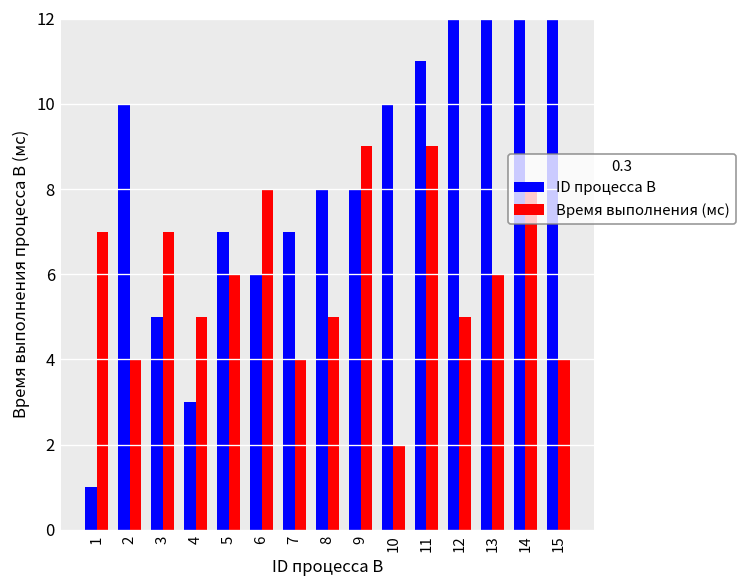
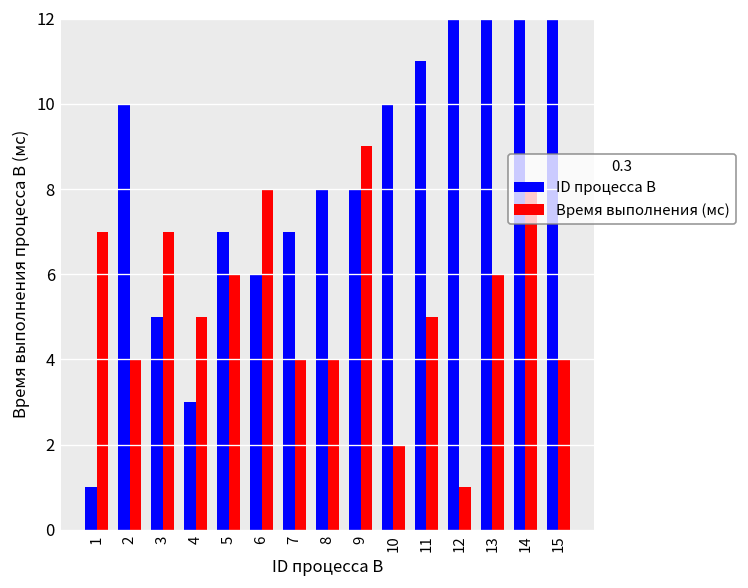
  {
    "ID процесса B": {
      "1": 1,
      "2": 10,
      "3": 5,
      "4": 3,
      "5": 7,
      "6": 6,
      "7": 7,
      "8": 8,
      "9": 8,
      "10": 10,
      "11": 11,
      "12": 12
    },
    "Время выполнения (мс)": {
      "1": 7,
      "2": 4,
      "3": 7,
      "4": 5,
      "5": 6,
      "6": 8,
      "7": 4,
-     "8": 5,
+     "8": 4,
      "9": 9,
      "10": 2,
-     "11": 9,
-     "12": 5,
+     "11": 5,
+     "12": 1,
      "13": 6,
      "15": 4
    }
  }
